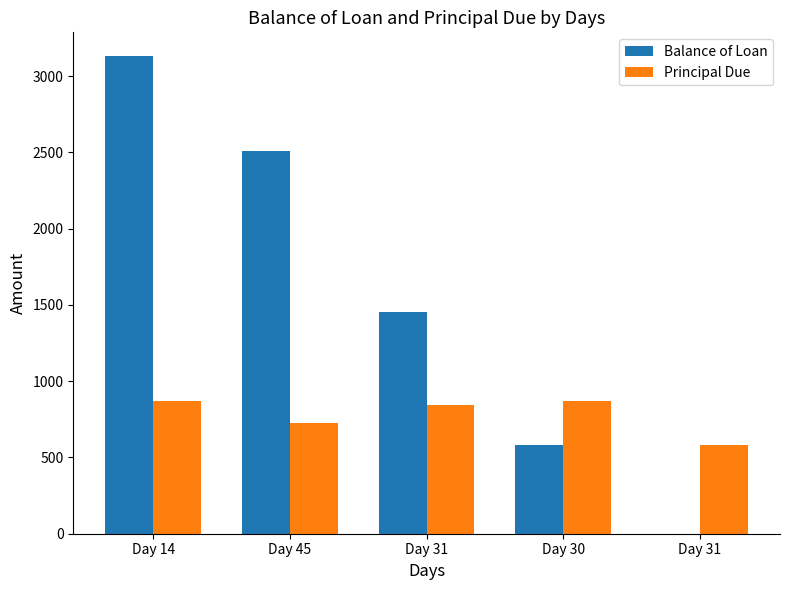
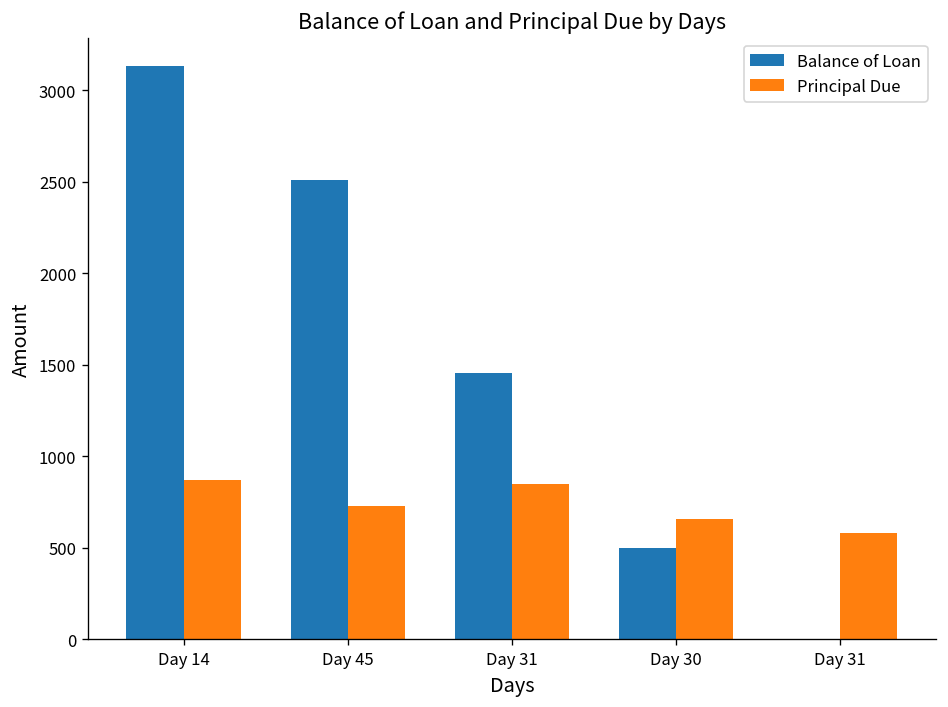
  {
    "Balance of Loan": {
      "Day 14": 3130,
      "Day 45": 2510,
-     "Day 30": 580
+     "Day 30": 500
    },
    "Principal Due": {
      "Day 14": 870,
      "Day 45": 730,
-     "Day 30": 870
+     "Day 30": 660
    }
  }
